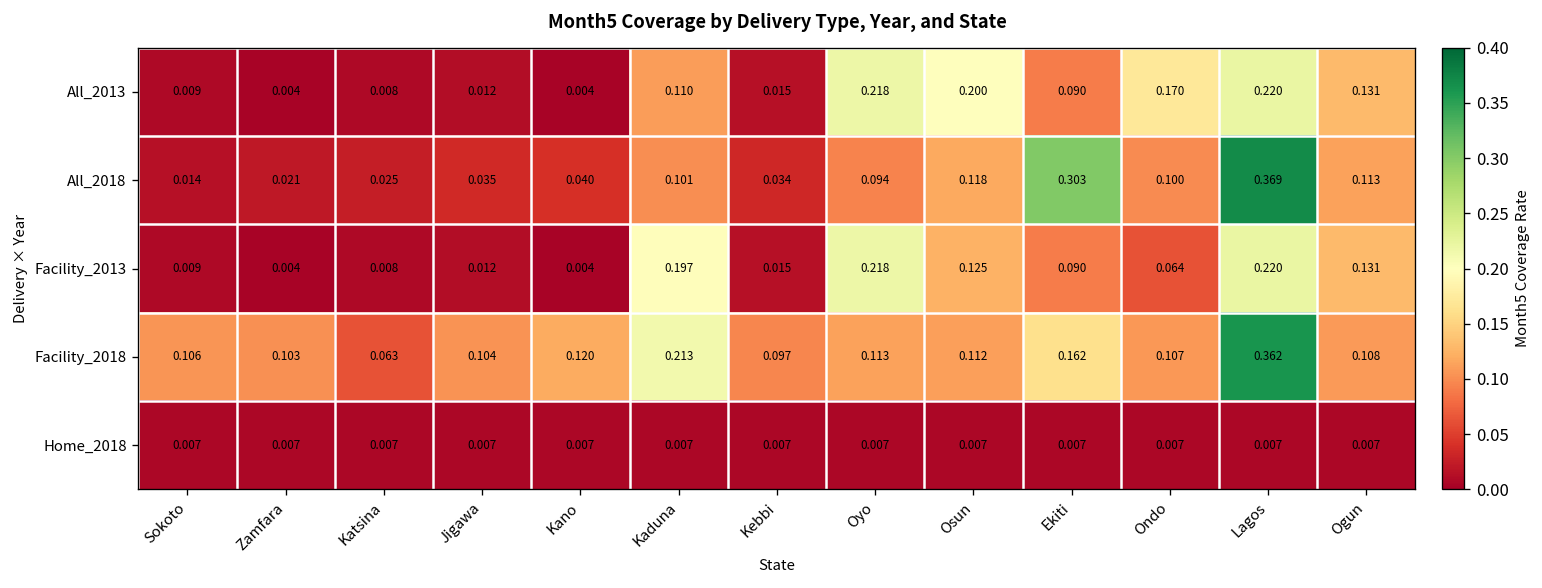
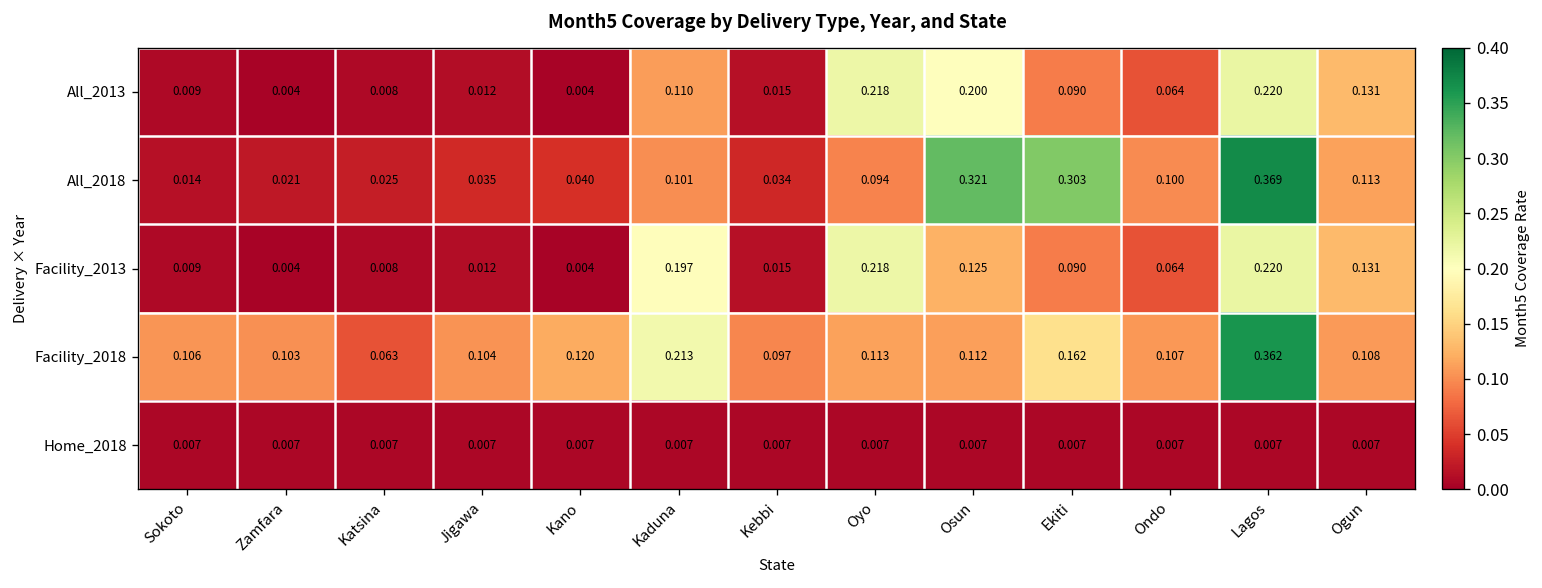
  {
    "All_2013": {
      "Sokoto": 0.009,
      "Zamfara": 0.004,
      "Katsina": 0.008,
      "Jigawa": 0.012,
      "Kano": 0.004,
      "Kaduna": 0.110,
      "Kebbi": 0.015,
      "Oyo": 0.218,
      "Osun": 0.200,
      "Ekiti": 0.090,
-     "Ondo": 0.170,
+     "Ondo": 0.064,
      "Lagos": 0.220,
      "Ogun": 0.131
    },
    "All_2018": {
      "Sokoto": 0.014,
      "Zamfara": 0.021,
      "Katsina": 0.025,
      "Jigawa": 0.035,
      "Kano": 0.040,
      "Kaduna": 0.101,
      "Kebbi": 0.034,
      "Oyo": 0.094,
-     "Osun": 0.118,
+     "Osun": 0.321,
      "Ekiti": 0.303,
      "Ondo": 0.100,
      "Lagos": 0.369,
      "Ogun": 0.113
    },
    "Facility_2013": {
      "Sokoto": 0.009,
      "Zamfara": 0.004,
      "Katsina": 0.008,
      "Jigawa": 0.012,
      "Kano": 0.004,
      "Kaduna": 0.197,
      "Kebbi": 0.015,
      "Oyo": 0.218,
      "Osun": 0.125,
      "Ekiti": 0.090,
      "Ondo": 0.064,
      "Lagos": 0.220,
      "Ogun": 0.131
    },
    "Facility_2018": {
      "Sokoto": 0.106,
      "Zamfara": 0.103,
      "Katsina": 0.063,
      "Jigawa": 0.104,
      "Kano": 0.120,
      "Kaduna": 0.213,
      "Kebbi": 0.097,
      "Oyo": 0.113,
      "Osun": 0.112,
      "Ekiti": 0.162,
      "Ondo": 0.107,
      "Lagos": 0.362,
      "Ogun": 0.108
    },
    "Home_2018": {
      "Sokoto": 0.007,
      "Zamfara": 0.007,
      "Katsina": 0.007,
      "Jigawa": 0.007,
      "Kano": 0.007,
      "Kaduna": 0.007,
      "Kebbi": 0.007,
      "Oyo": 0.007,
      "Osun": 0.007,
      "Ekiti": 0.007,
      "Ondo": 0.007,
      "Lagos": 0.007,
      "Ogun": 0.007
    }
  }
